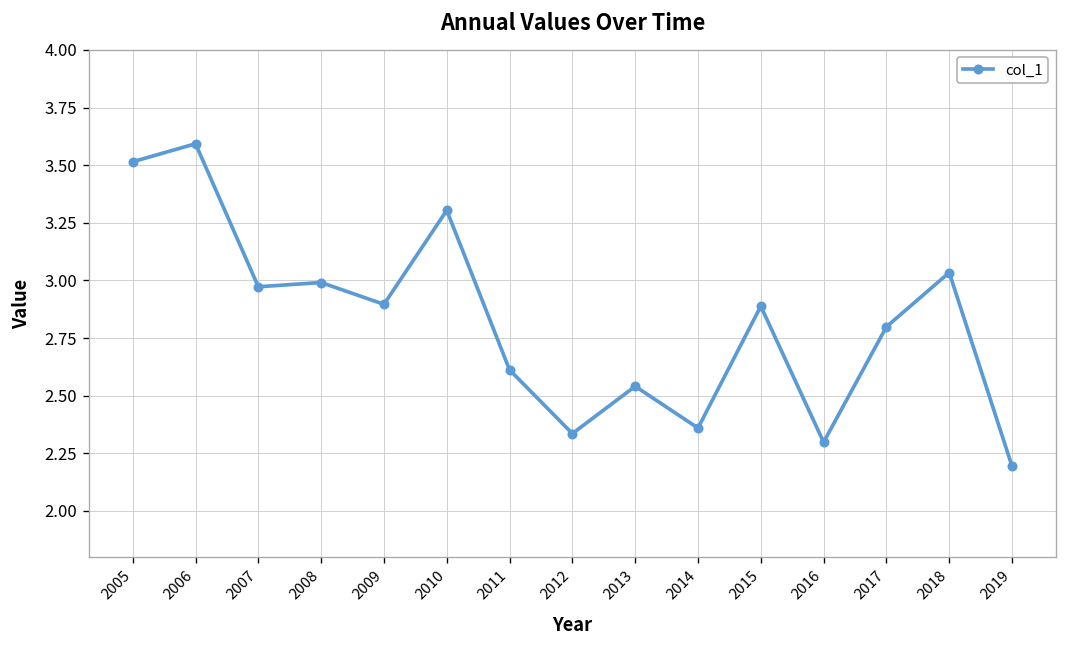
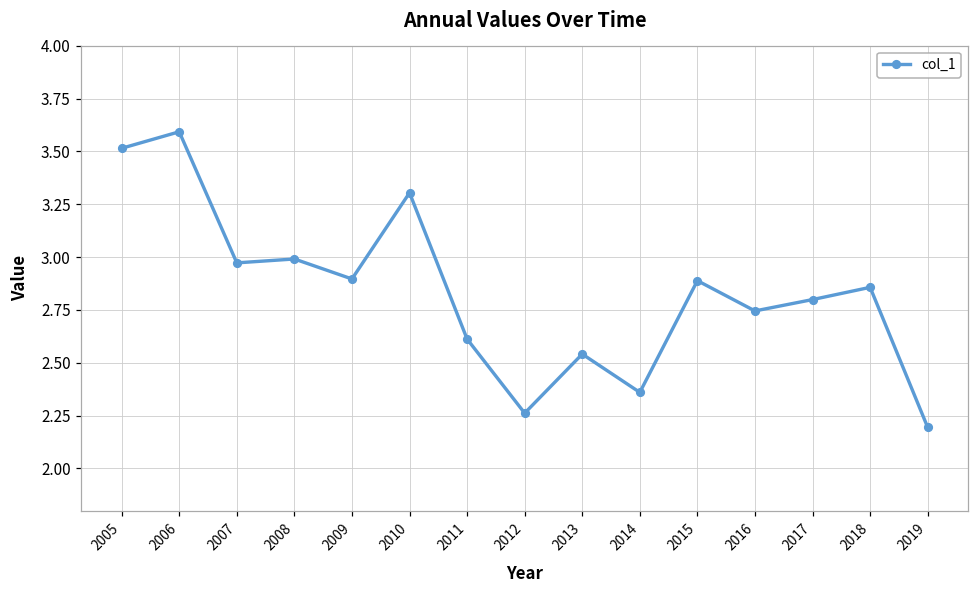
  {
    "2005": 3.52,
    "2006": 3.59,
    "2007": 2.97,
    "2008": 2.99,
    "2009": 2.90,
    "2010": 3.30,
    "2011": 2.61,
-   "2012": 2.34,
+   "2012": 2.26,
    "2013": 2.54,
    "2014": 2.36,
    "2015": 2.89,
-   "2016": 2.30,
+   "2016": 2.75,
    "2017": 2.80,
-   "2018": 3.03,
+   "2018": 2.86,
    "2019": 2.19
  }
